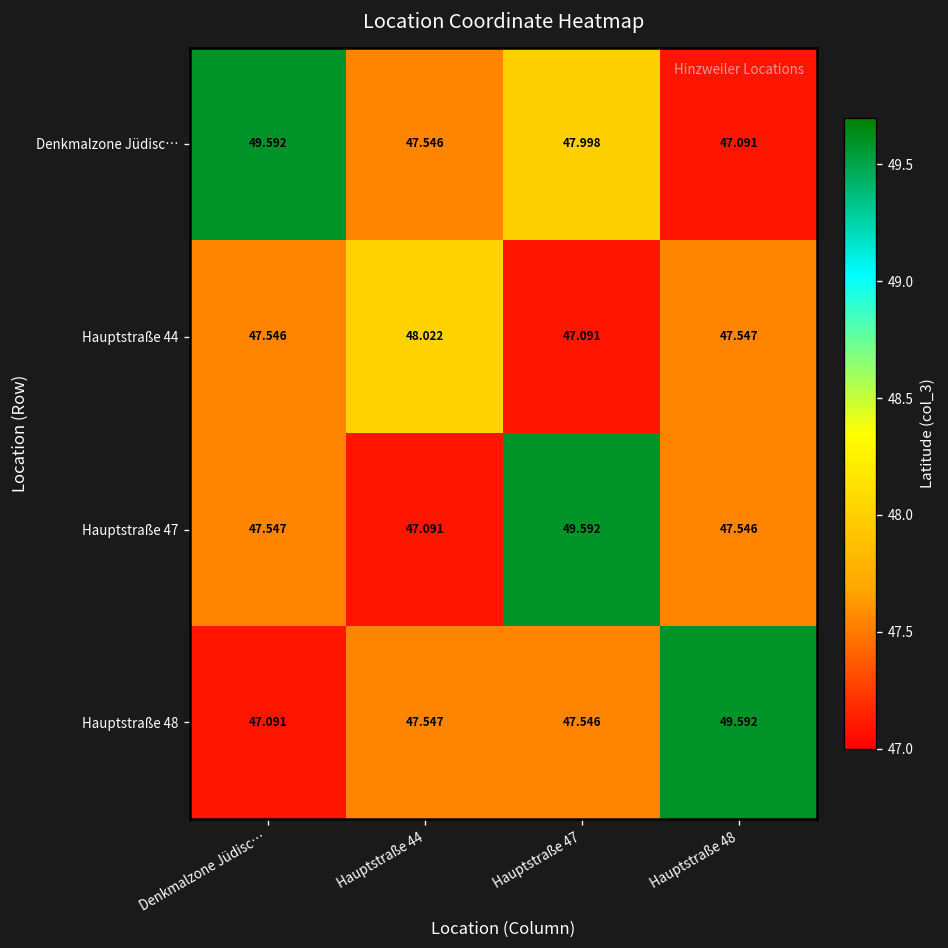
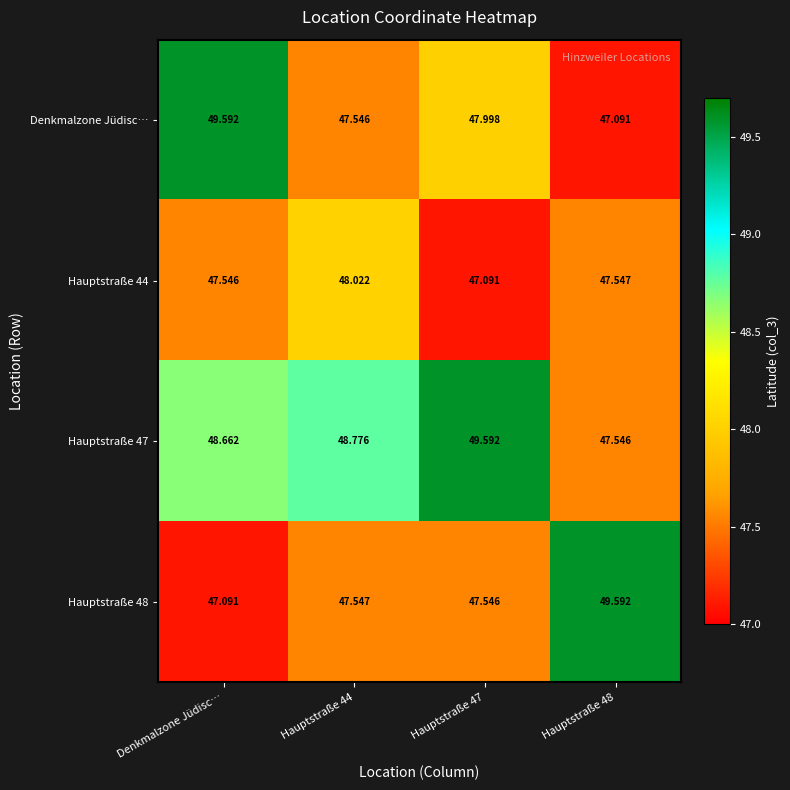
  {
    "Denkmalzone Jüdisc…": {
      "Denkmalzone Jüdisc…": 49.592,
      "Hauptstraße 44": 47.546,
      "Hauptstraße 47": 47.998
    },
    "Hauptstraße 44": {
      "Denkmalzone Jüdisc…": 47.546,
      "Hauptstraße 44": 48.022,
      "Hauptstraße 47": 47.091,
      "Hauptstraße 48": 47.547
    },
    "Hauptstraße 47": {
-     "Denkmalzone Jüdisc…": 47.547,
-     "Hauptstraße 44": 47.091,
+     "Denkmalzone Jüdisc…": 48.662,
+     "Hauptstraße 44": 48.776,
      "Hauptstraße 47": 49.592,
      "Hauptstraße 48": 47.546
    },
    "Hauptstraße 48": {
      "Denkmalzone Jüdisc…": 47.091,
      "Hauptstraße 44": 47.547,
      "Hauptstraße 47": 47.546,
      "Hauptstraße 48": 49.592
    }
  }
